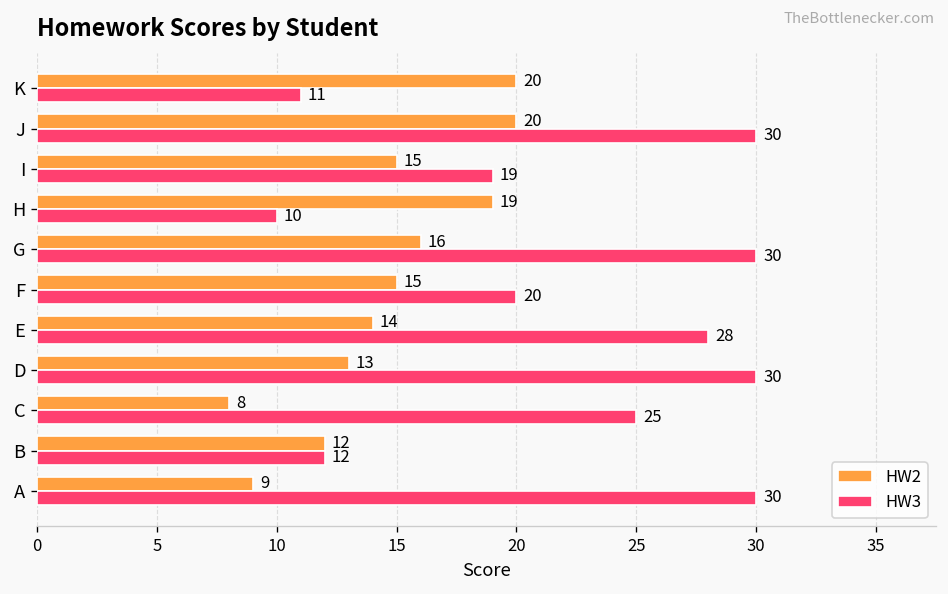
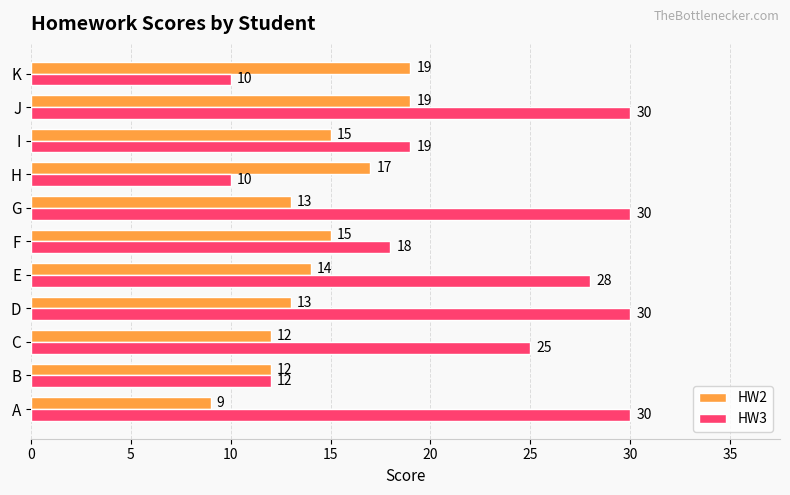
  {
    "HW2": {
-     "K": 20,
-     "J": 20,
+     "K": 19,
+     "J": 19,
      "I": 15,
-     "H": 19,
-     "G": 16,
+     "H": 17,
+     "G": 13,
      "F": 15,
      "E": 14,
      "D": 13,
-     "C": 8,
+     "C": 12,
      "A": 9
    },
    "HW3": {
-     "K": 11,
+     "K": 10,
      "J": 30,
      "I": 19,
      "H": 10,
      "G": 30,
-     "F": 20,
+     "F": 18,
      "E": 28,
      "D": 30,
      "C": 25,
      "A": 30
    }
  }
